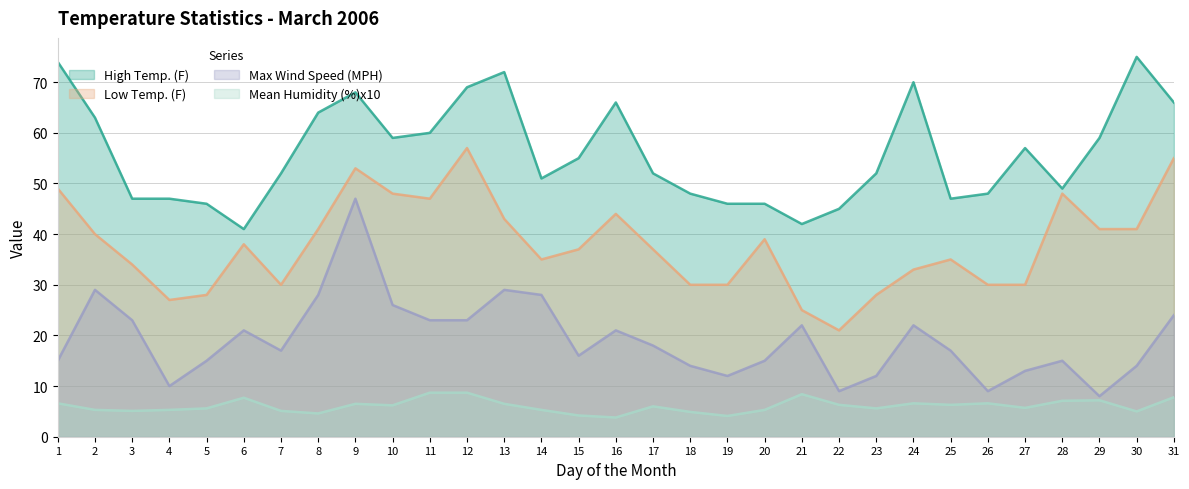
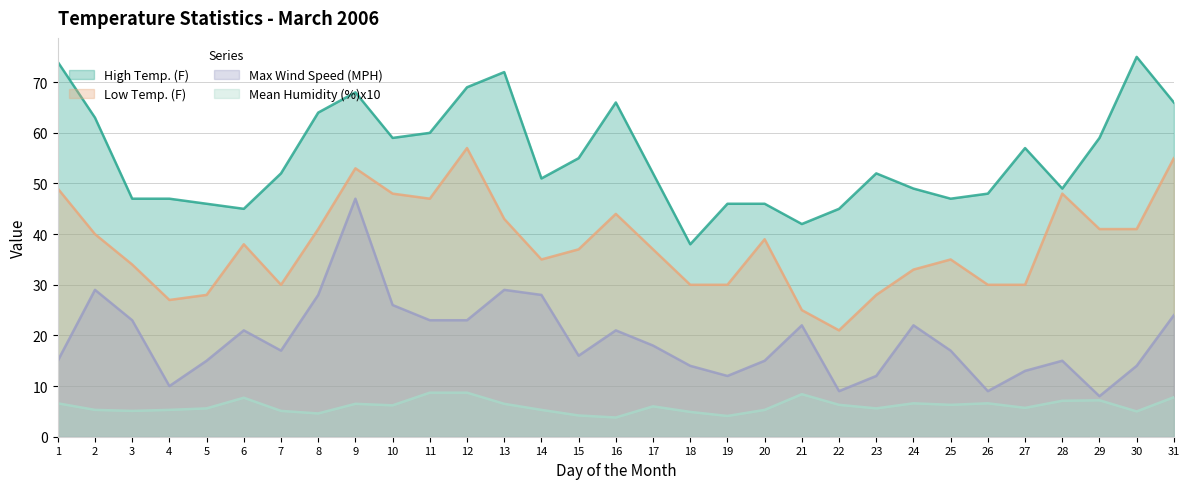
  {
    "High Temp. (F)": {
      "1": 74,
      "2": 63,
      "3": 47,
      "4": 47,
      "5": 46,
-     "6": 41,
+     "6": 45,
      "7": 52,
      "8": 64,
      "9": 68,
      "10": 59,
      "11": 60,
      "12": 69,
      "13": 72,
      "14": 51,
      "15": 55,
      "16": 66,
      "17": 52,
-     "18": 48,
+     "18": 38,
      "19": 46,
      "20": 46,
      "21": 42,
      "22": 45,
      "23": 52,
-     "24": 70,
+     "24": 49,
      "25": 47,
      "26": 48,
      "27": 57,
      "28": 49,
      "29": 59,
      "30": 75,
      "31": 66
    }
  }
